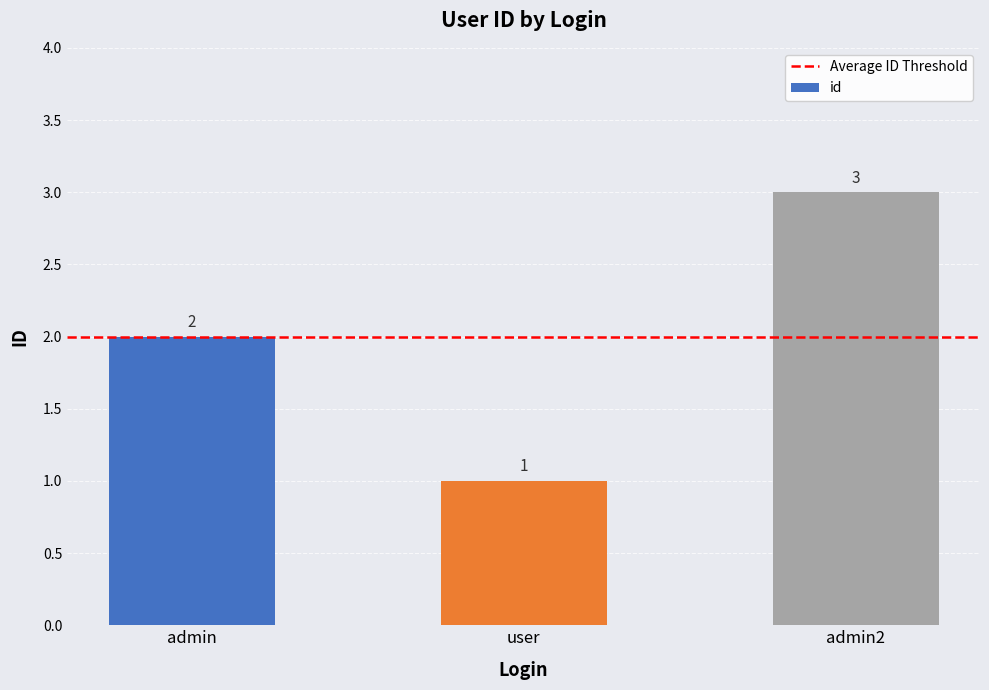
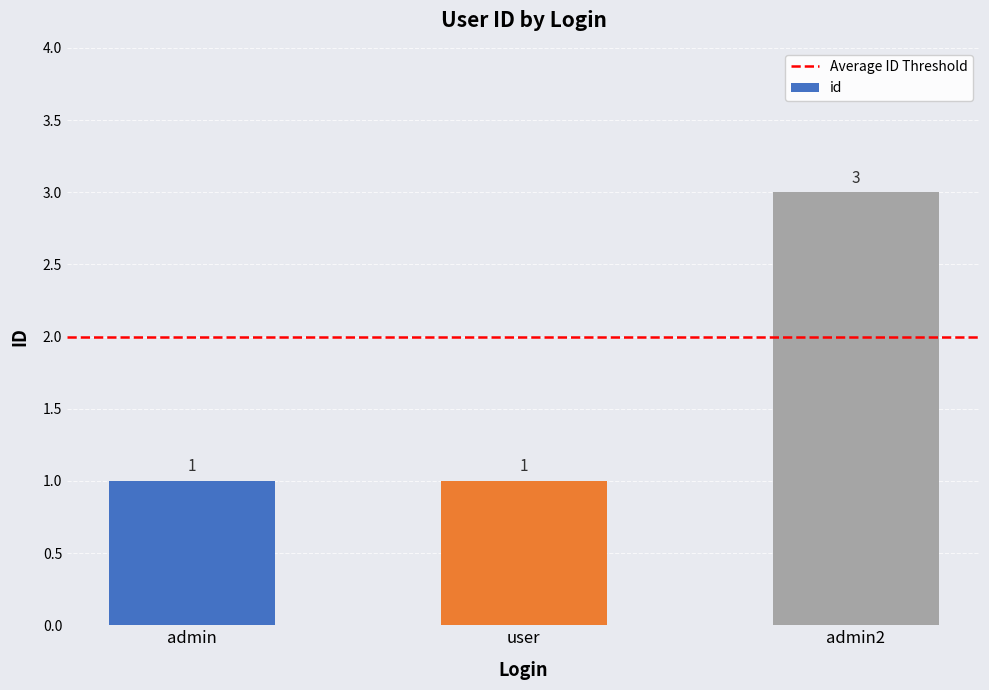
  {
-   "admin": 2,
+   "admin": 1,
    "user": 1,
    "admin2": 3
  }
